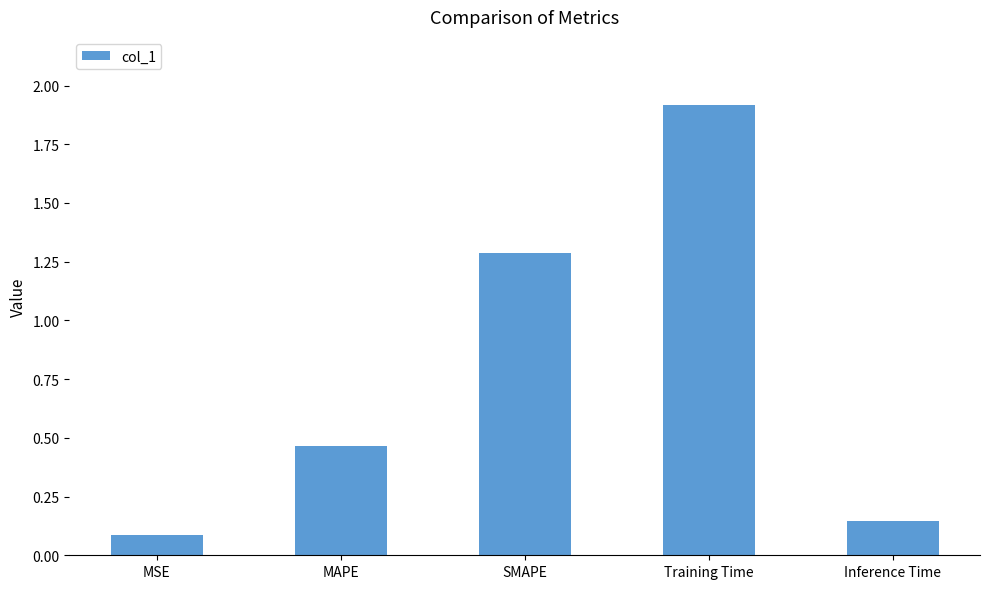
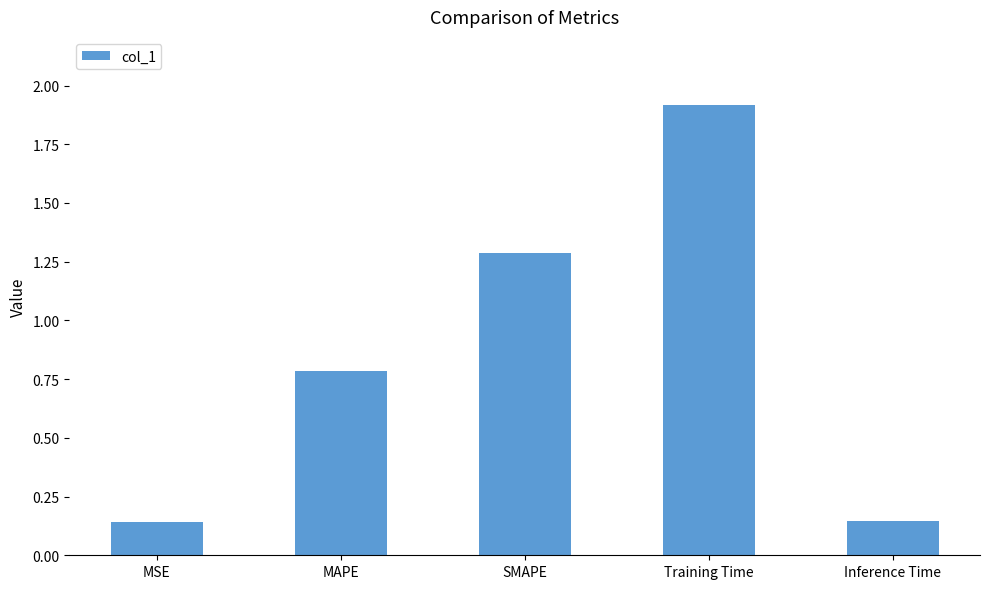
  {
-   "MSE": 0.09,
-   "MAPE": 0.47,
+   "MSE": 0.14,
+   "MAPE": 0.78,
    "SMAPE": 1.29,
    "Training Time": 1.92,
    "Inference Time": 0.15
  }
